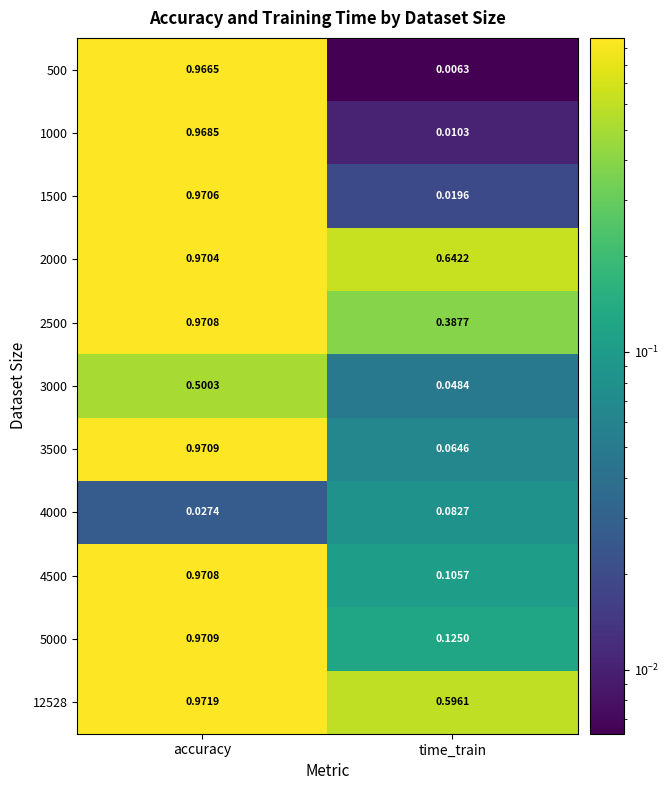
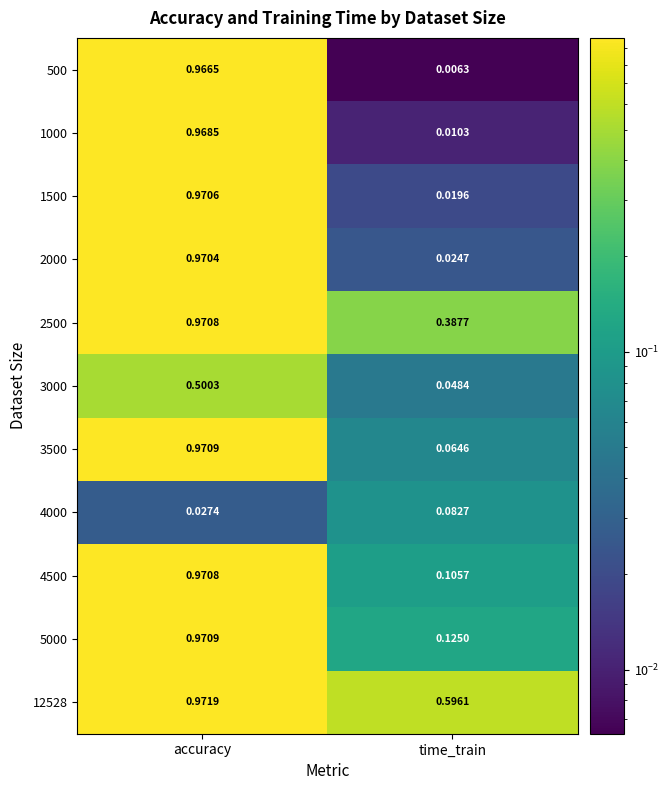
  {
    "500": {
      "accuracy": 0.9665,
      "time_train": 0.0063
    },
    "1000": {
      "accuracy": 0.9685,
      "time_train": 0.0103
    },
    "1500": {
      "accuracy": 0.9706,
      "time_train": 0.0196
    },
    "2000": {
      "accuracy": 0.9704,
-     "time_train": 0.6422
+     "time_train": 0.0247
    },
    "2500": {
      "accuracy": 0.9708,
      "time_train": 0.3877
    },
    "3000": {
      "accuracy": 0.5003,
      "time_train": 0.0484
    },
    "3500": {
      "accuracy": 0.9709,
      "time_train": 0.0646
    },
    "4000": {
      "accuracy": 0.0274,
      "time_train": 0.0827
    },
    "4500": {
      "accuracy": 0.9708,
      "time_train": 0.1057
    },
    "5000": {
      "accuracy": 0.9709,
      "time_train": 0.1250
    },
    "12528": {
      "accuracy": 0.9719,
      "time_train": 0.5961
    }
  }
